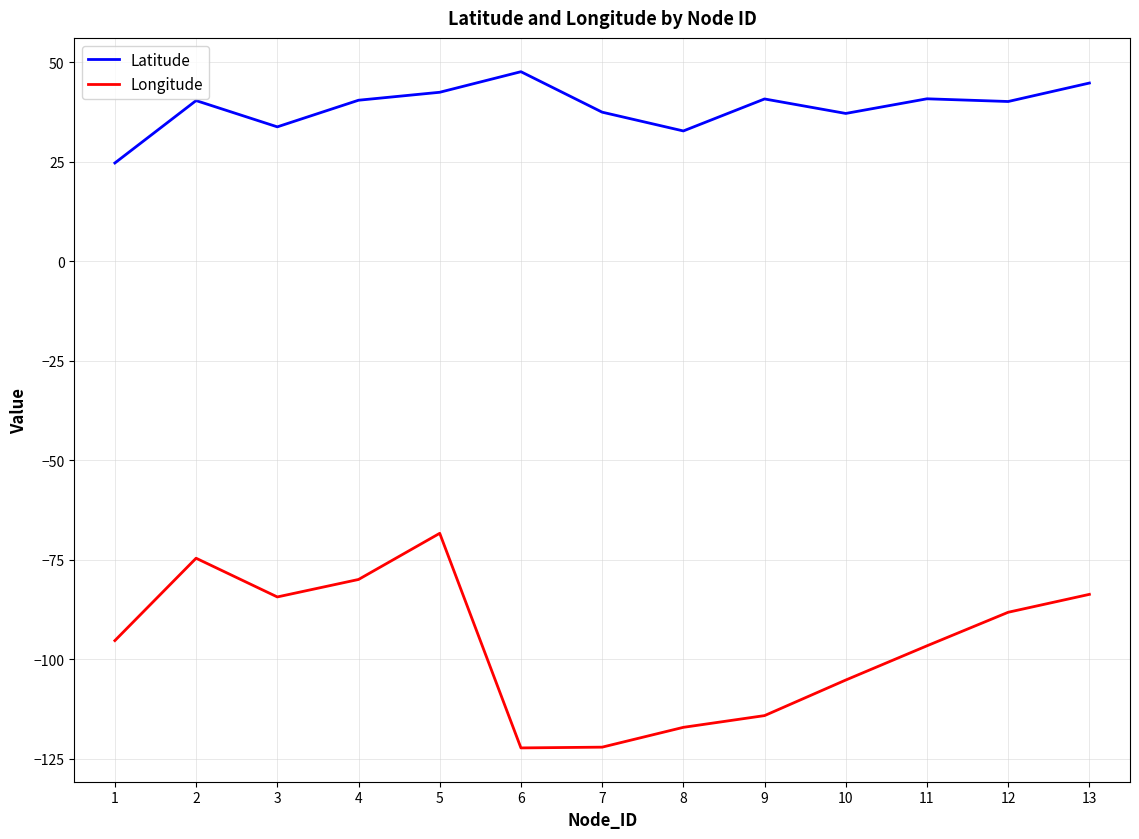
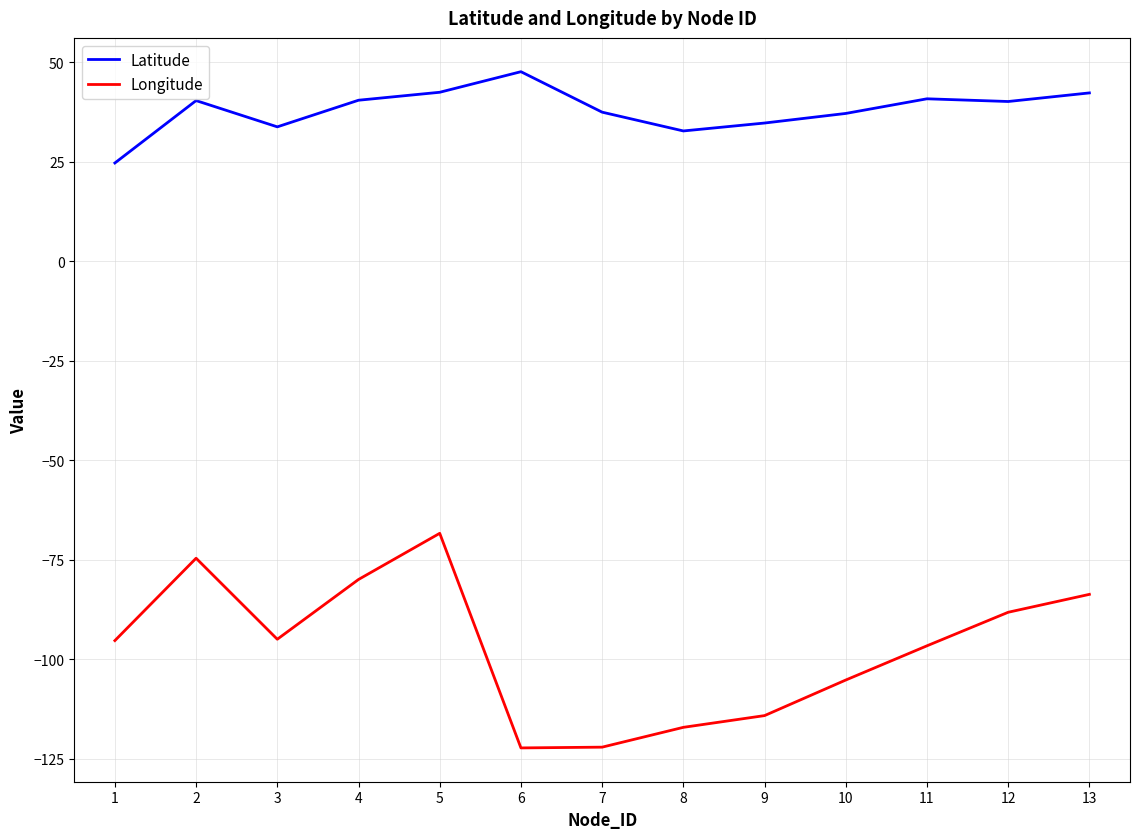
  {
    "Latitude": {
      "1": 25,
      "2": 40,
      "3": 34,
      "4": 40,
      "5": 42,
      "6": 48,
      "7": 37,
      "8": 33,
-     "9": 41,
+     "9": 35,
      "10": 37,
      "11": 41,
      "12": 40,
-     "13": 45
+     "13": 42
    },
    "Longitude": {
      "1": -95,
      "2": -75,
-     "3": -84,
+     "3": -95,
      "4": -80,
      "5": -68,
      "6": -122,
      "7": -122,
      "8": -117,
      "9": -114,
      "10": -105,
      "11": -97,
      "12": -88,
      "13": -84
    }
  }
